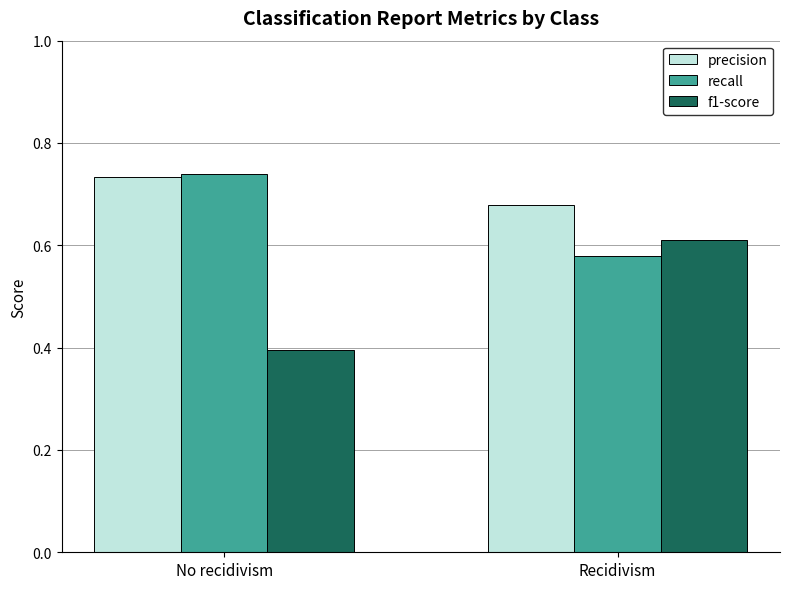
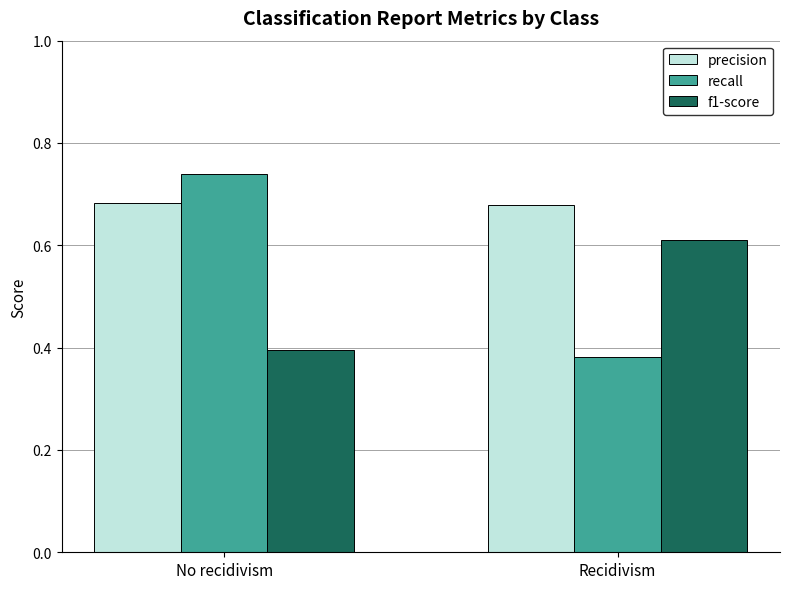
  {
    "precision": {
-     "No recidivism": 0.73,
+     "No recidivism": 0.68,
      "Recidivism": 0.68
    },
    "recall": {
      "No recidivism": 0.74,
-     "Recidivism": 0.58
+     "Recidivism": 0.38
    },
    "f1-score": {
      "No recidivism": 0.39,
      "Recidivism": 0.61
    }
  }
